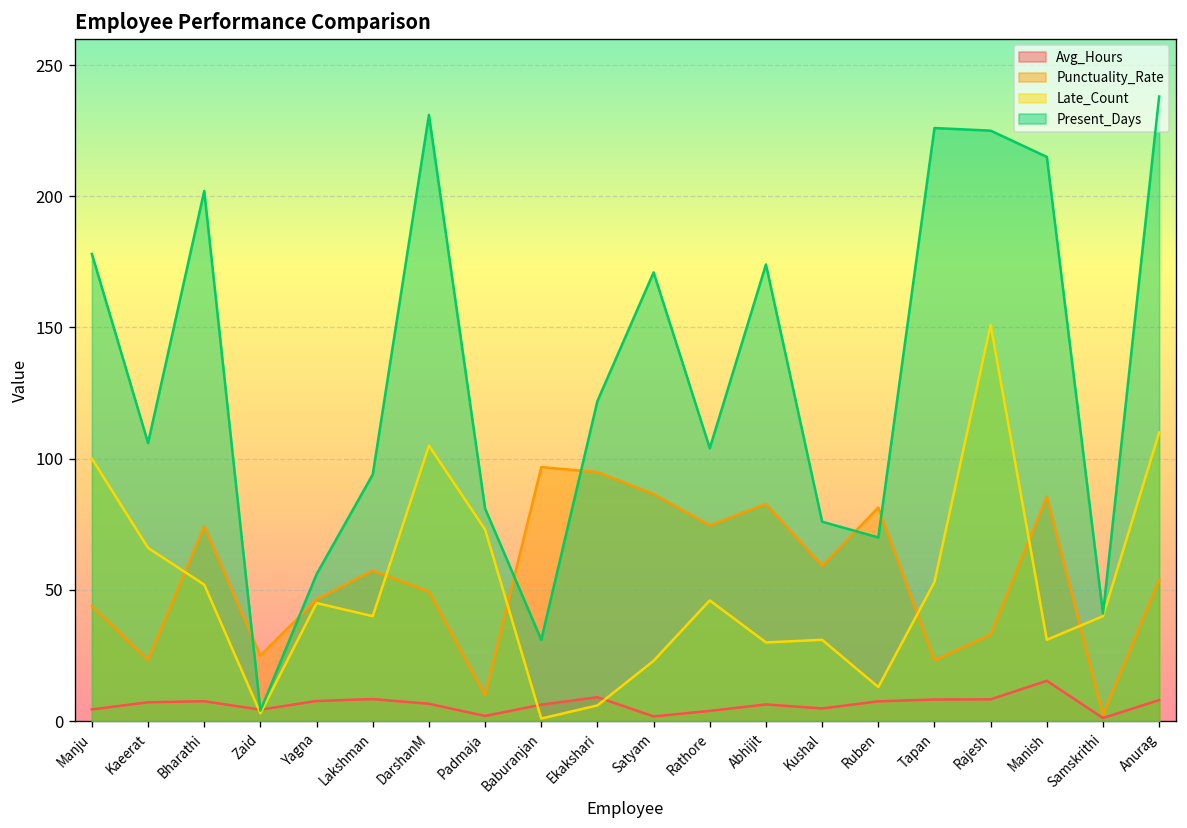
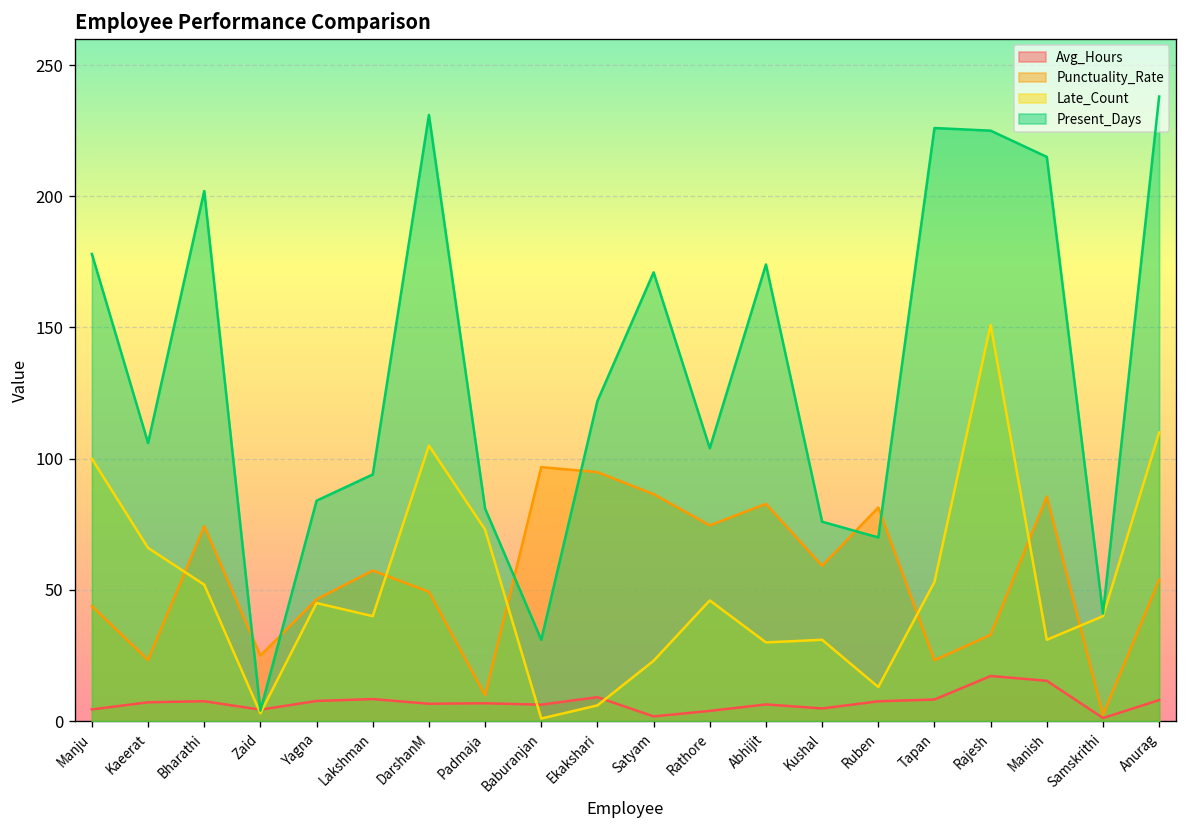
  {
    "Avg_Hours": {
      "Manju": 4,
      "Kaeerat": 7,
      "Bharathi": 8,
      "Yagna": 8,
      "Lakshman": 8,
      "DarshanM": 7,
-     "Padmaja": 2,
+     "Padmaja": 7,
      "Baburanjan": 6,
      "Ekakshari": 9,
      "Satyam": 2,
      "Rathore": 4,
      "Abhijit": 6,
      "Kushal": 5,
      "Ruben": 8,
      "Tapan": 8,
-     "Rajesh": 8,
+     "Rajesh": 17,
      "Manish": 15,
      "Samskrithi": 1,
      "Anurag": 8
    },
    "Present_Days": {
      "Manju": 178,
      "Kaeerat": 106,
      "Bharathi": 202,
-     "Yagna": 56,
+     "Yagna": 84,
      "Lakshman": 94,
      "DarshanM": 231,
      "Padmaja": 81,
      "Baburanjan": 31,
      "Ekakshari": 122,
      "Satyam": 171,
      "Rathore": 104,
      "Abhijit": 174,
      "Kushal": 76,
      "Ruben": 70,
      "Tapan": 226,
      "Rajesh": 225,
      "Manish": 215
    }
  }
